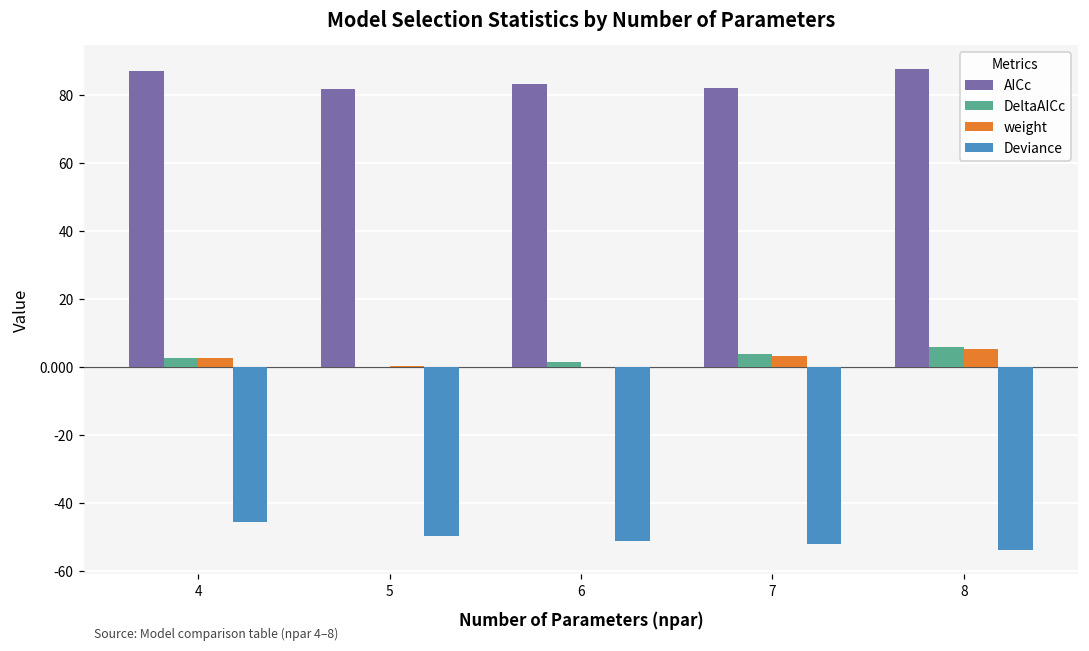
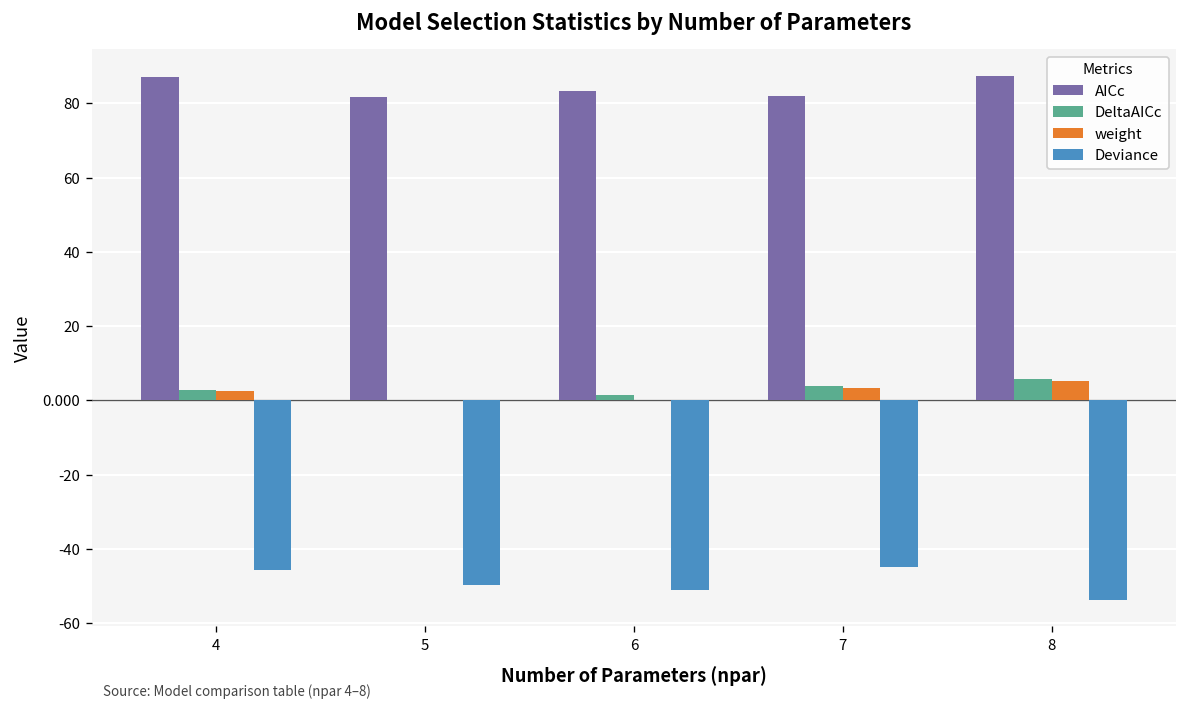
  {
    "AICc": {
      "4": 87,
      "5": 82,
      "6": 83,
      "7": 82,
      "8": 87
    },
    "DeltaAICc": {
      "4": 3,
      "5": 0,
      "6": 2,
      "7": 4,
      "8": 6
    },
    "weight": {
      "4": 3,
      "7": 3,
      "8": 5
    },
    "Deviance": {
      "4": -46,
      "5": -50,
      "6": -51,
-     "7": -52,
+     "7": -45,
      "8": -54
    }
  }
